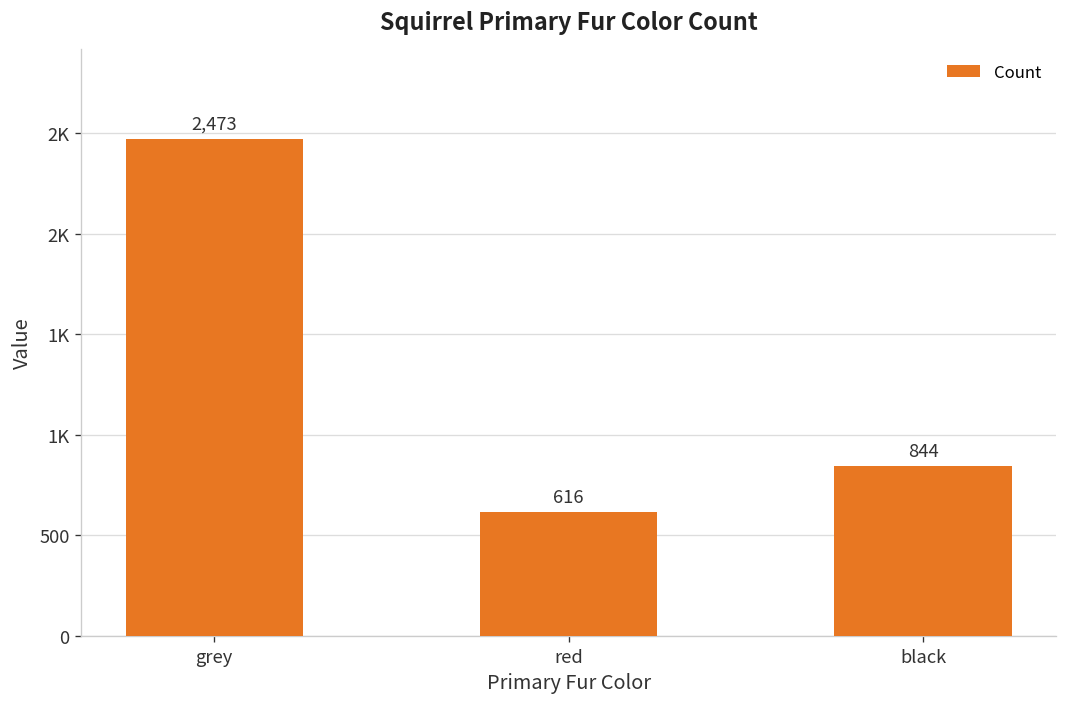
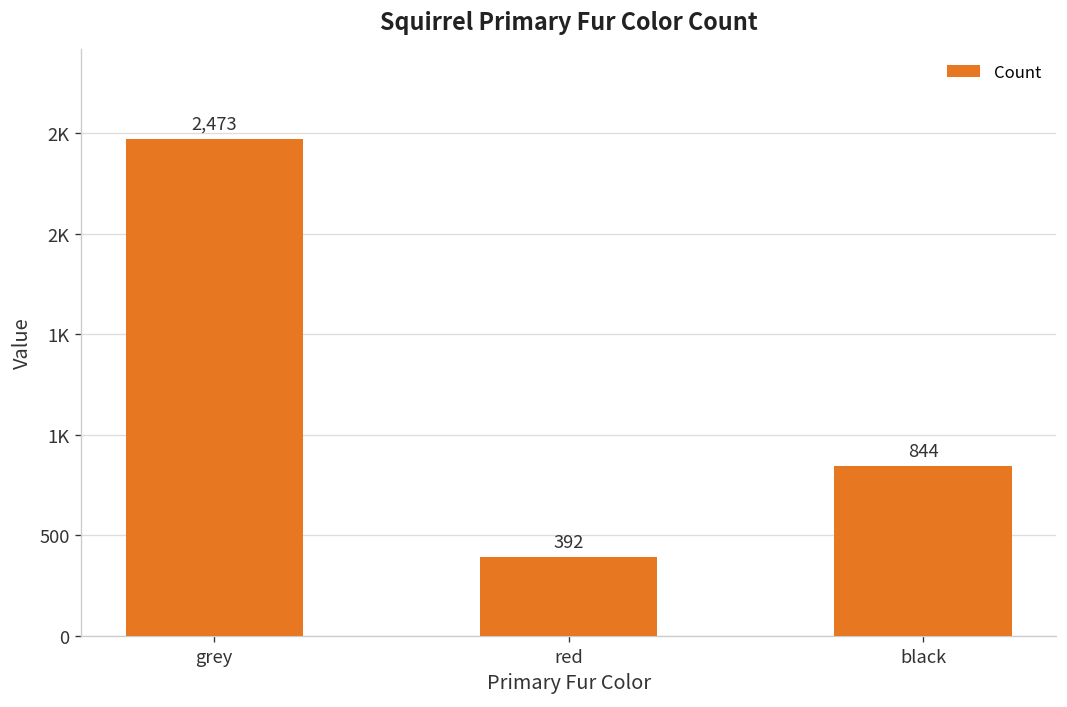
  {
    "grey": "2,473",
-   "red": "616",
+   "red": "392",
    "black": "844"
  }
